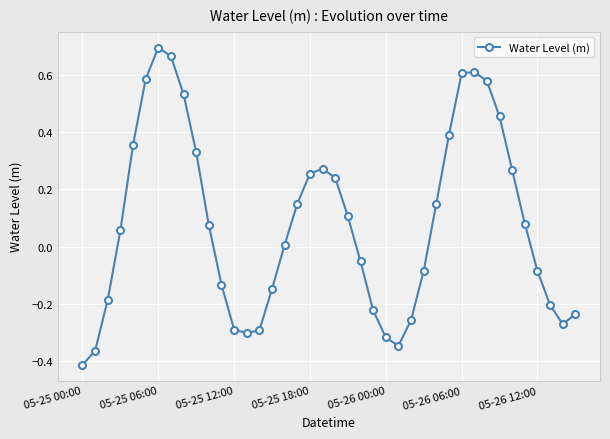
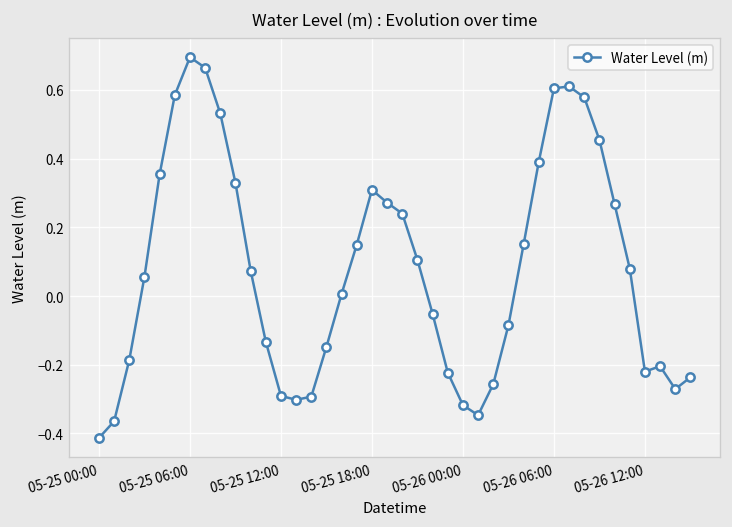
  {
    "05-25 00:00": -0.41,
    "05-25 06:00": 0.70,
    "05-25 12:00": -0.29,
-   "05-25 18:00": 0.25,
+   "05-25 18:00": 0.31,
    "05-26 00:00": -0.32,
    "05-26 06:00": 0.60,
-   "05-26 12:00": -0.09
+   "05-26 12:00": -0.22
  }
